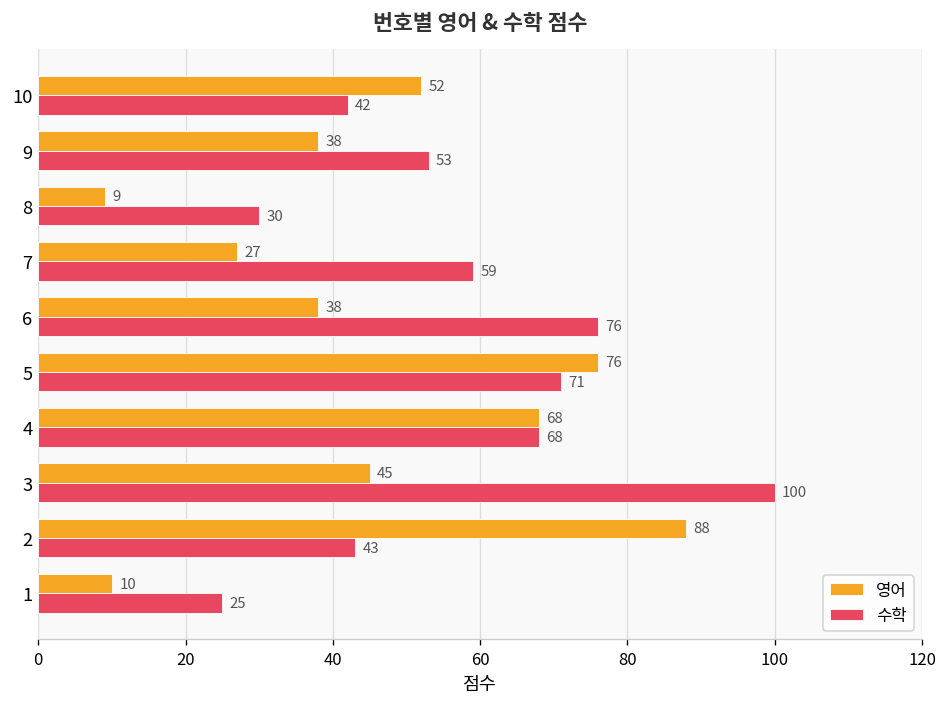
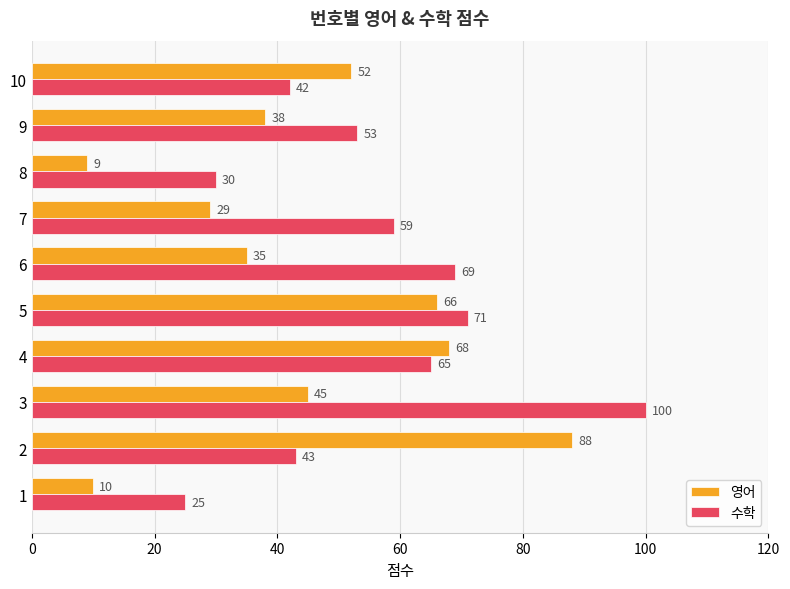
  {
    "영어": {
      "10": 52,
      "9": 38,
      "8": 9,
-     "7": 27,
-     "6": 38,
-     "5": 76,
+     "7": 29,
+     "6": 35,
+     "5": 66,
      "4": 68,
      "3": 45,
      "2": 88,
      "1": 10
    },
    "수학": {
      "10": 42,
      "9": 53,
      "8": 30,
      "7": 59,
-     "6": 76,
+     "6": 69,
      "5": 71,
-     "4": 68,
+     "4": 65,
      "3": 100,
      "2": 43,
      "1": 25
    }
  }
